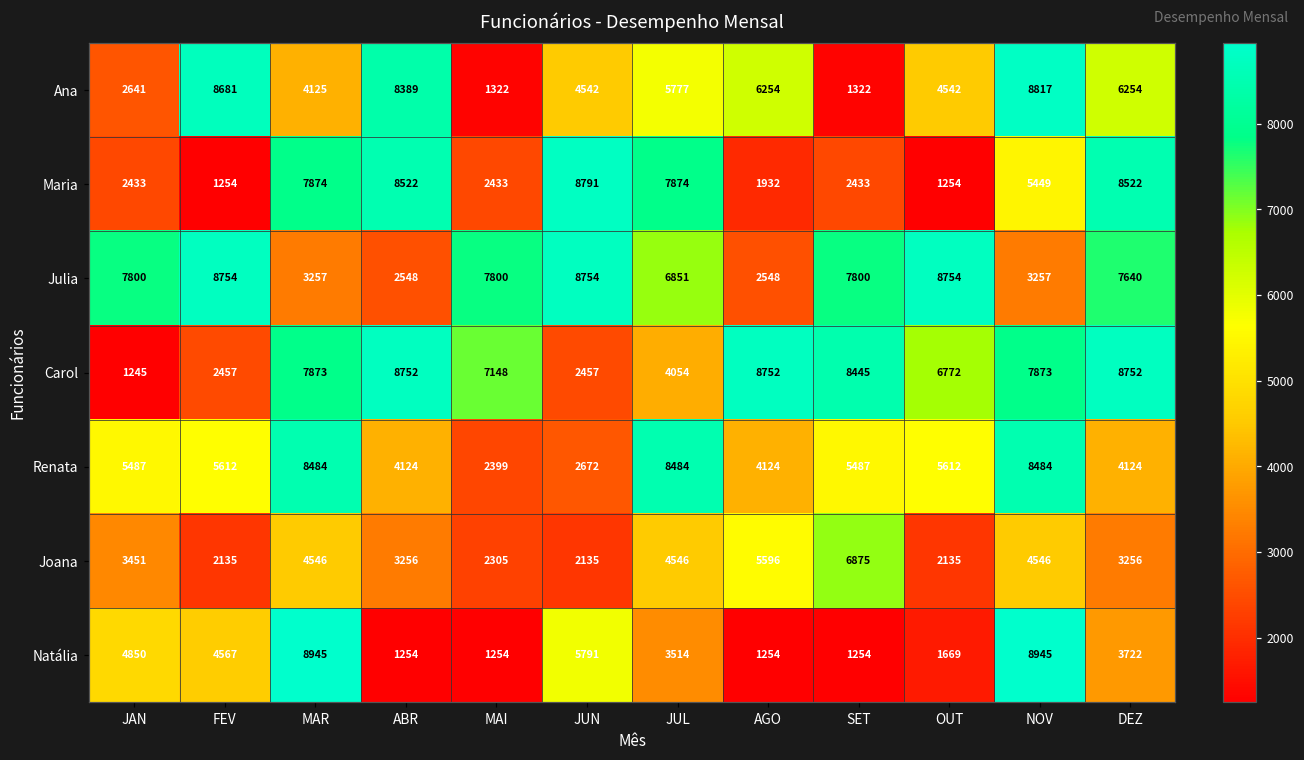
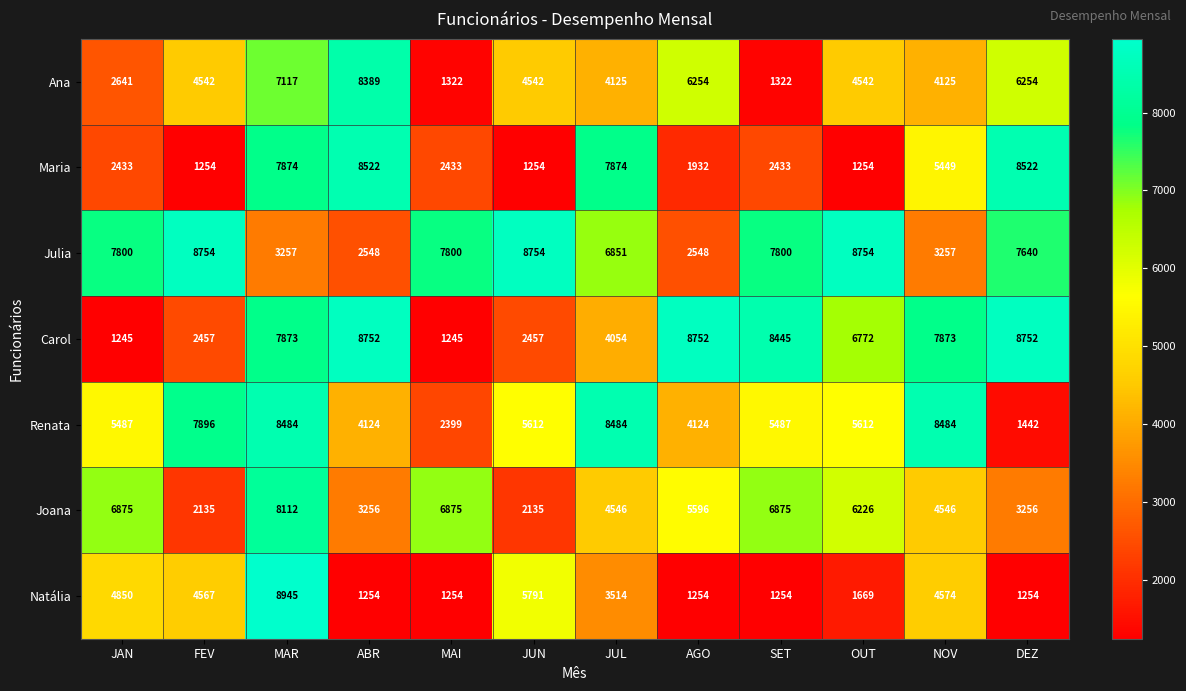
  {
    "Ana": {
      "JAN": 2641,
-     "FEV": 8681,
-     "MAR": 4125,
+     "FEV": 4542,
+     "MAR": 7117,
      "ABR": 8389,
      "MAI": 1322,
      "JUN": 4542,
-     "JUL": 5777,
+     "JUL": 4125,
      "AGO": 6254,
      "SET": 1322,
      "OUT": 4542,
-     "NOV": 8817,
+     "NOV": 4125,
      "DEZ": 6254
    },
    "Maria": {
      "JAN": 2433,
      "FEV": 1254,
      "MAR": 7874,
      "ABR": 8522,
      "MAI": 2433,
-     "JUN": 8791,
+     "JUN": 1254,
      "JUL": 7874,
      "AGO": 1932,
      "SET": 2433,
      "OUT": 1254,
      "NOV": 5449,
      "DEZ": 8522
    },
    "Julia": {
      "JAN": 7800,
      "FEV": 8754,
      "MAR": 3257,
      "ABR": 2548,
      "MAI": 7800,
      "JUN": 8754,
      "JUL": 6851,
      "AGO": 2548,
      "SET": 7800,
      "OUT": 8754,
      "NOV": 3257,
      "DEZ": 7640
    },
    "Carol": {
      "JAN": 1245,
      "FEV": 2457,
      "MAR": 7873,
      "ABR": 8752,
-     "MAI": 7148,
+     "MAI": 1245,
      "JUN": 2457,
      "JUL": 4054,
      "AGO": 8752,
      "SET": 8445,
      "OUT": 6772,
      "NOV": 7873,
      "DEZ": 8752
    },
    "Renata": {
      "JAN": 5487,
-     "FEV": 5612,
+     "FEV": 7896,
      "MAR": 8484,
      "ABR": 4124,
      "MAI": 2399,
-     "JUN": 2672,
+     "JUN": 5612,
      "JUL": 8484,
      "AGO": 4124,
      "SET": 5487,
      "OUT": 5612,
      "NOV": 8484,
-     "DEZ": 4124
+     "DEZ": 1442
    },
    "Joana": {
-     "JAN": 3451,
+     "JAN": 6875,
      "FEV": 2135,
-     "MAR": 4546,
+     "MAR": 8112,
      "ABR": 3256,
-     "MAI": 2305,
+     "MAI": 6875,
      "JUN": 2135,
      "JUL": 4546,
      "AGO": 5596,
      "SET": 6875,
-     "OUT": 2135,
+     "OUT": 6226,
      "NOV": 4546,
      "DEZ": 3256
    },
    "Natália": {
      "JAN": 4850,
      "FEV": 4567,
      "MAR": 8945,
      "ABR": 1254,
      "MAI": 1254,
      "JUN": 5791,
      "JUL": 3514,
      "AGO": 1254,
      "SET": 1254,
      "OUT": 1669,
-     "NOV": 8945,
-     "DEZ": 3722
+     "NOV": 4574,
+     "DEZ": 1254
    }
  }
